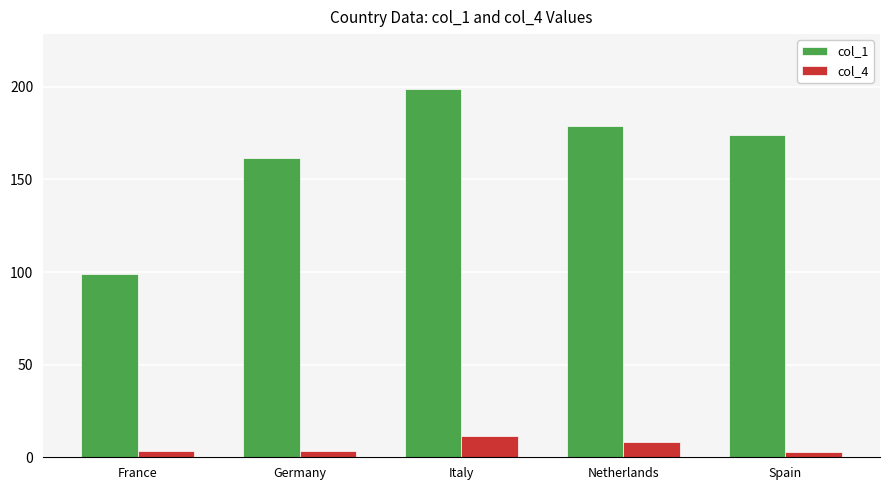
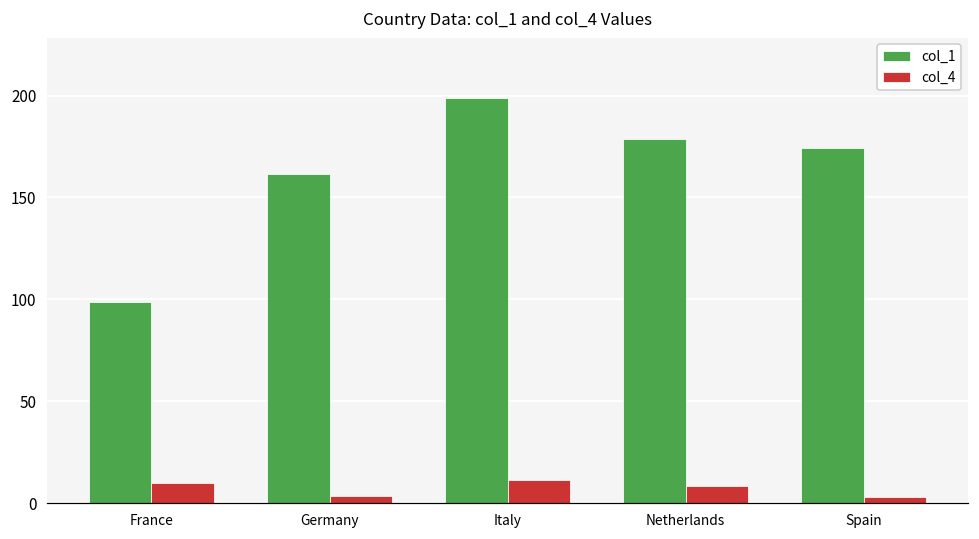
  {
    "col_1": {
      "France": 99,
      "Germany": 162,
      "Italy": 199,
      "Netherlands": 179,
      "Spain": 174
    },
    "col_4": {
-     "France": 3,
+     "France": 10,
      "Germany": 4,
      "Italy": 12,
      "Netherlands": 9,
      "Spain": 3
    }
  }
